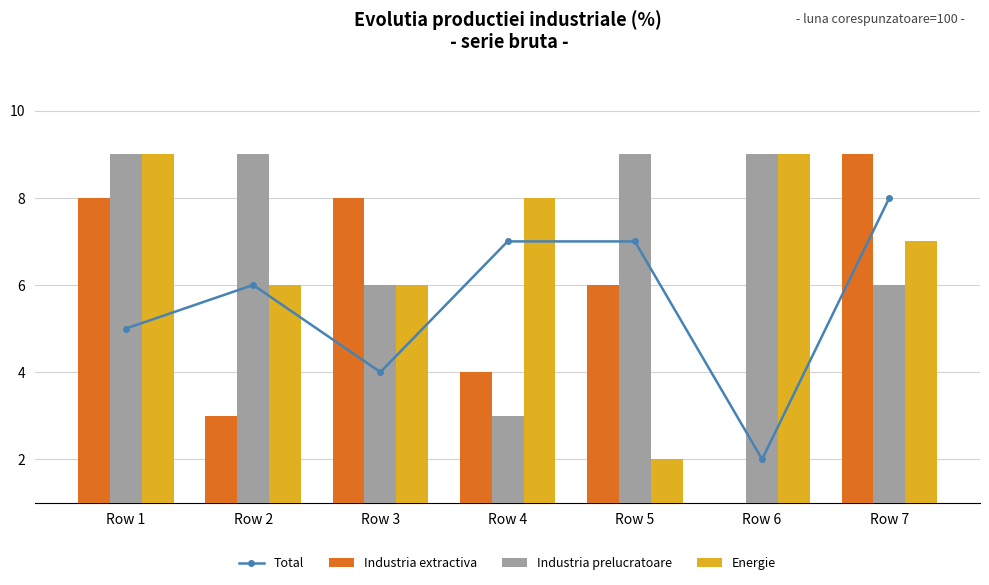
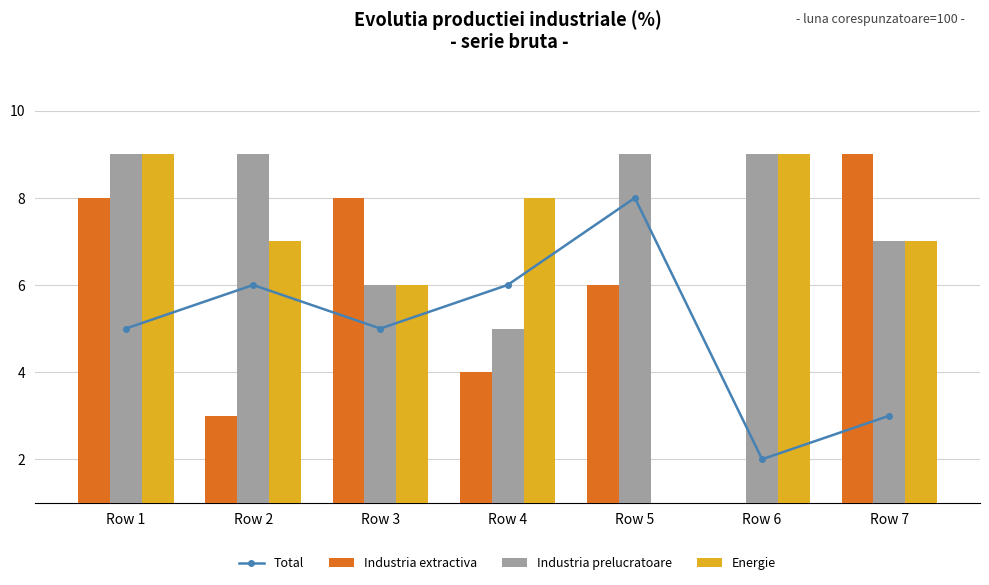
  {
    "Industria extractiva": {
      "Row 1": 8,
      "Row 2": 3,
      "Row 3": 8,
      "Row 4": 4,
      "Row 5": 6,
      "Row 6": 1,
      "Row 7": 9
    },
    "Total": {
      "Row 1": 5,
      "Row 2": 6,
-     "Row 3": 4,
-     "Row 4": 7,
-     "Row 5": 7,
+     "Row 3": 5,
+     "Row 4": 6,
+     "Row 5": 8,
      "Row 6": 2,
-     "Row 7": 8
+     "Row 7": 3
    },
    "Industria prelucratoare": {
      "Row 1": 9,
      "Row 2": 9,
      "Row 3": 6,
-     "Row 4": 3,
+     "Row 4": 5,
      "Row 5": 9,
      "Row 6": 9,
-     "Row 7": 6
+     "Row 7": 7
    },
    "Energie": {
      "Row 1": 9,
-     "Row 2": 6,
+     "Row 2": 7,
      "Row 3": 6,
      "Row 4": 8,
-     "Row 5": 2,
+     "Row 5": 1,
      "Row 6": 9,
      "Row 7": 7
    }
  }
